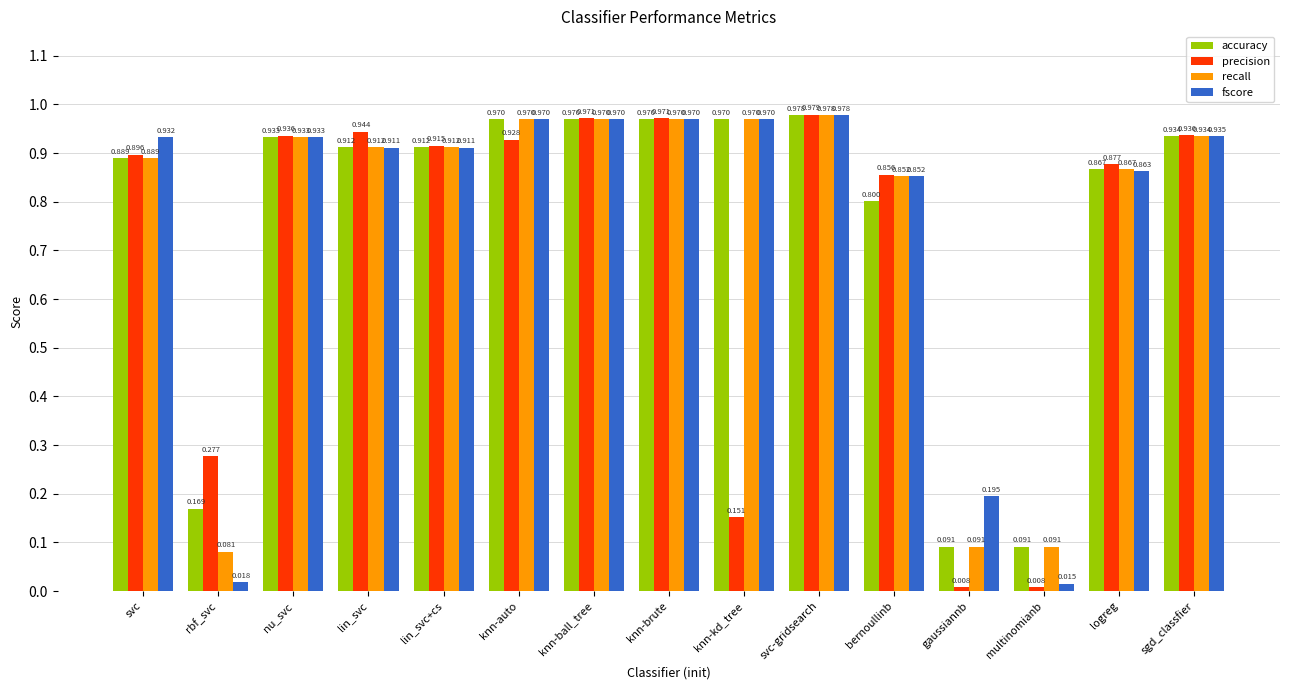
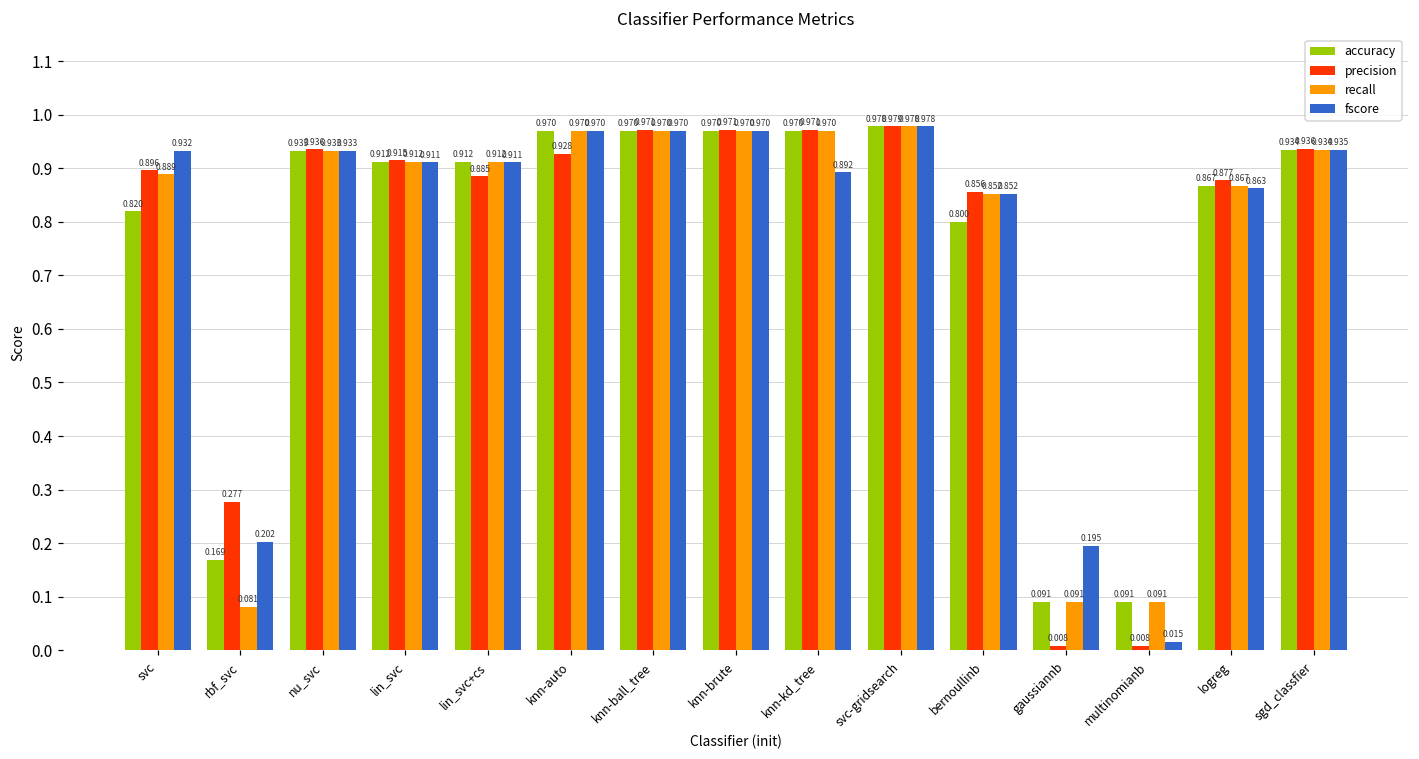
  {
    "accuracy": {
-     "svc": 0.889,
+     "svc": 0.820,
      "rbf_svc": 0.169,
      "lin_svc": 0.912,
      "knn-auto": 0.970,
      "knn-kd_tree": 0.970,
      "bernoullinb": 0.800,
      "gaussiannb": 0.091,
      "multinomianb": 0.091,
      "logreg": 0.867
    },
    "precision": {
      "svc": 0.896,
      "rbf_svc": 0.277,
-     "lin_svc": 0.944,
-     "lin_svc+cs": 0.915,
+     "lin_svc": 0.915,
+     "lin_svc+cs": 0.885,
      "knn-auto": 0.928,
-     "knn-kd_tree": 0.151,
+     "knn-kd_tree": 0.971,
      "gaussiannb": 0.008,
      "multinomianb": 0.008,
      "logreg": 0.877
    },
    "recall": {
      "svc": 0.889,
      "rbf_svc": 0.081,
      "gaussiannb": 0.091,
      "multinomianb": 0.091
    },
    "fscore": {
      "svc": 0.932,
-     "rbf_svc": 0.018,
-     "knn-kd_tree": 0.970,
+     "rbf_svc": 0.202,
+     "knn-kd_tree": 0.892,
      "gaussiannb": 0.195,
      "multinomianb": 0.015
    }
  }
